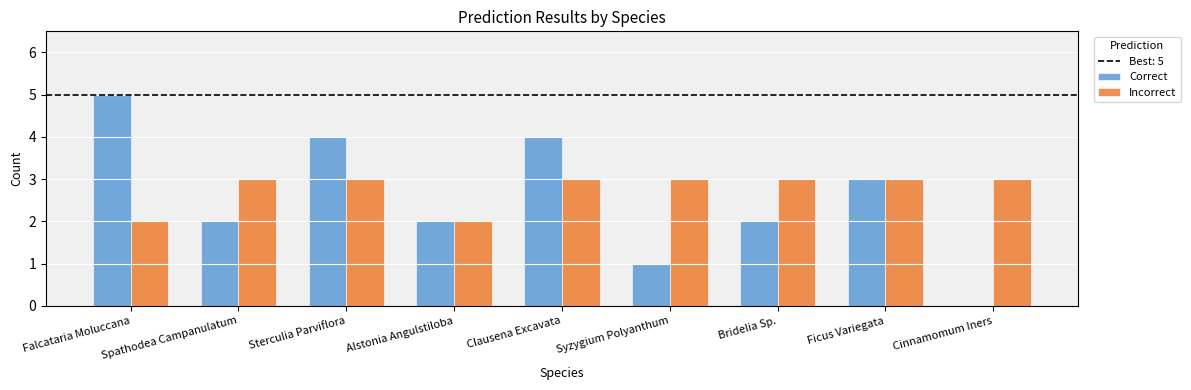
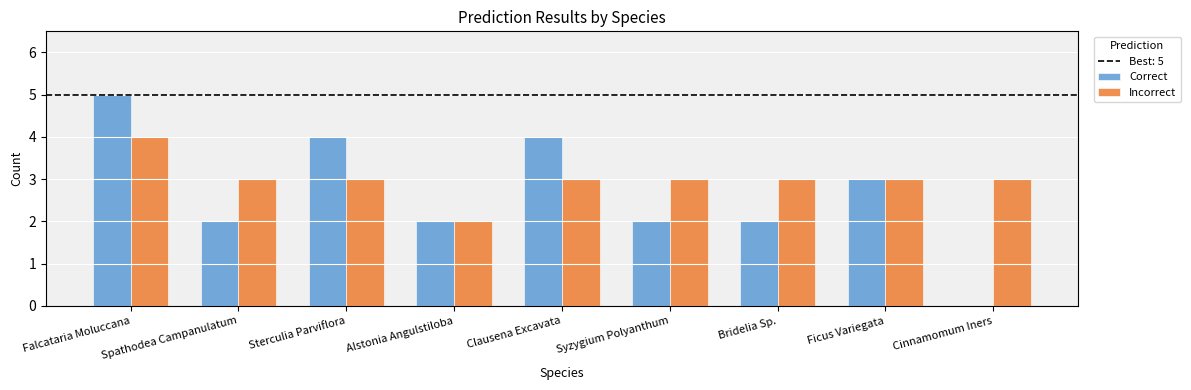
  {
    "Correct": {
      "Falcataria Moluccana": 5,
      "Spathodea Campanulatum": 2,
      "Sterculia Parviflora": 4,
      "Alstonia Angulstiloba": 2,
      "Clausena Excavata": 4,
-     "Syzygium Polyanthum": 1,
+     "Syzygium Polyanthum": 2,
      "Bridelia Sp.": 2,
      "Ficus Variegata": 3,
      "Cinnamomum Iners": 0
    },
    "Incorrect": {
-     "Falcataria Moluccana": 2,
+     "Falcataria Moluccana": 4,
      "Spathodea Campanulatum": 3,
      "Sterculia Parviflora": 3,
      "Alstonia Angulstiloba": 2,
      "Clausena Excavata": 3,
      "Syzygium Polyanthum": 3,
      "Bridelia Sp.": 3,
      "Ficus Variegata": 3,
      "Cinnamomum Iners": 3
    }
  }
